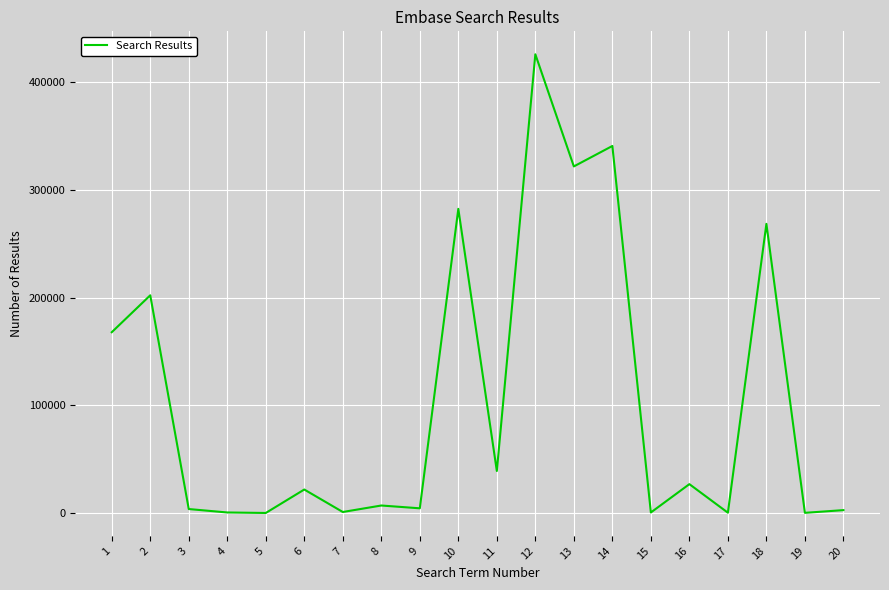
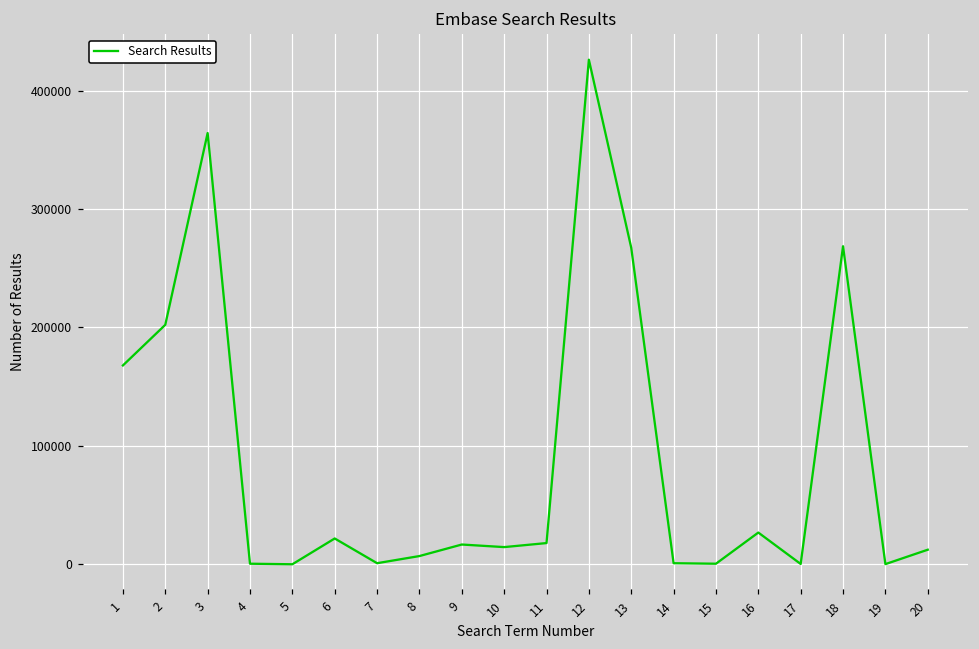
  {
    "1": 168000,
    "2": 202000,
-   "3": 4000,
+   "3": 364000,
    "4": 1000,
    "5": 0,
    "6": 22000,
    "7": 1000,
    "8": 7000,
-   "9": 4000,
-   "10": 283000,
-   "11": 39000,
+   "9": 17000,
+   "10": 15000,
+   "11": 18000,
    "12": 426000,
-   "13": 322000,
-   "14": 341000,
+   "13": 267000,
+   "14": 1000,
    "15": 1000,
    "16": 27000,
    "17": 0,
    "18": 269000,
    "19": 0,
-   "20": 3000
+   "20": 12000
  }
